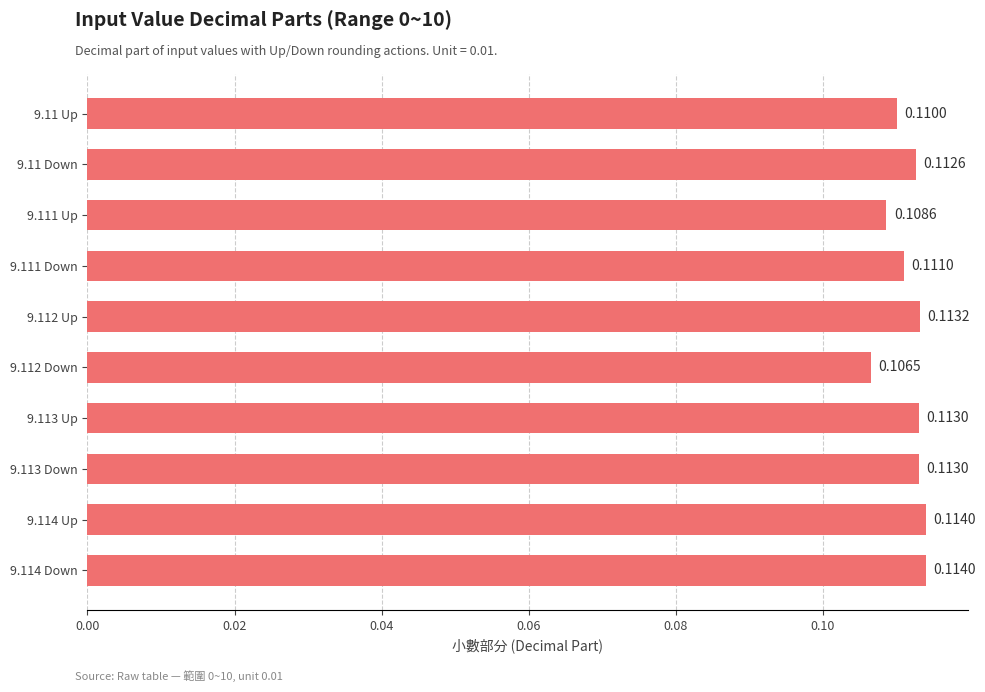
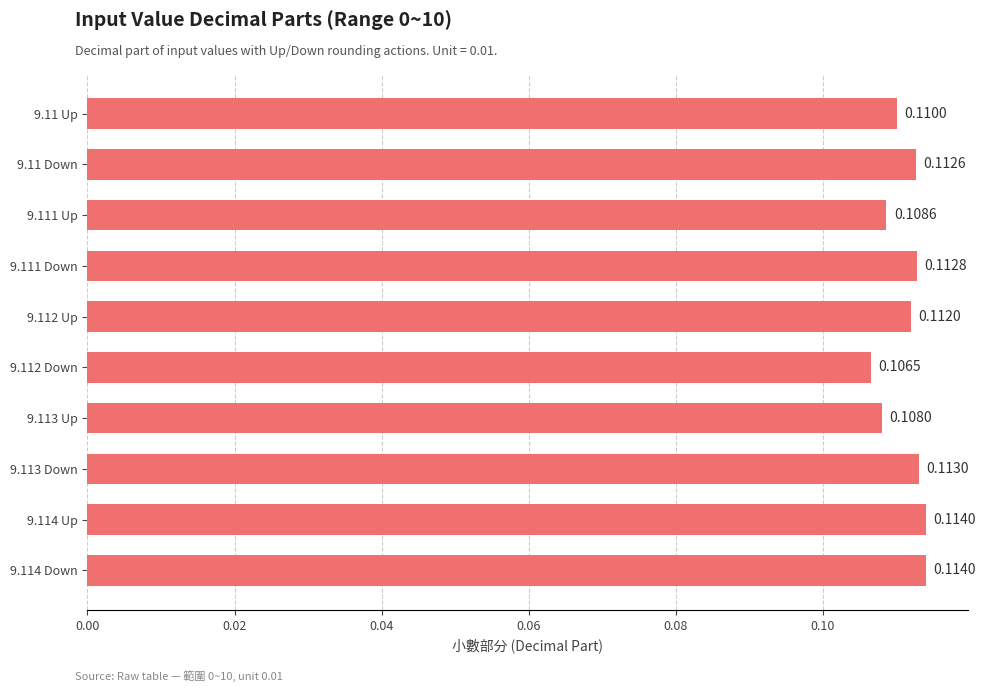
  {
    "9.11 Up": 0.1100,
    "9.11 Down": 0.1126,
    "9.111 Up": 0.1086,
-   "9.111 Down": 0.1110,
-   "9.112 Up": 0.1132,
+   "9.111 Down": 0.1128,
+   "9.112 Up": 0.1120,
    "9.112 Down": 0.1065,
-   "9.113 Up": 0.1130,
+   "9.113 Up": 0.1080,
    "9.113 Down": 0.1130,
    "9.114 Up": 0.1140,
    "9.114 Down": 0.1140
  }
